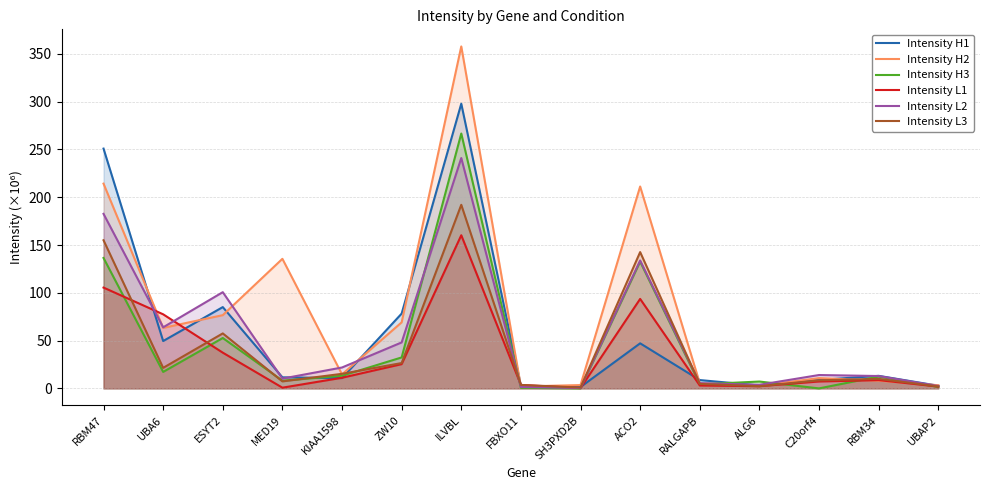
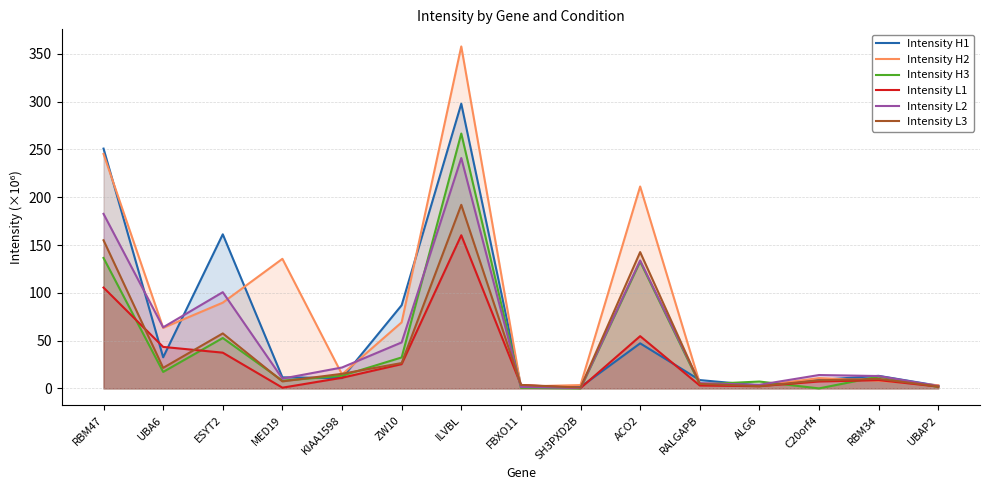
  {
    "Intensity H1": {
      "RBM47": 250,
-     "UBA6": 50,
-     "ESYT2": 90,
-     "ZW10": 80,
+     "UBA6": 30,
+     "ESYT2": 160,
+     "ZW10": 90,
      "ILVBL": 300,
      "ACO2": 50,
      "RALGAPB": 10
    },
    "Intensity H2": {
-     "RBM47": 210,
-     "ESYT2": 80,
+     "RBM47": 250,
+     "ESYT2": 90,
      "MED19": 140,
      "ZW10": 70,
      "ILVBL": 360,
      "ACO2": 210
    },
    "Intensity H3": {
      "RBM47": 140,
      "UBA6": 20,
      "ESYT2": 50,
      "ZW10": 30,
      "ILVBL": 270,
      "ALG6": 10,
      "C20orf4": 0
    },
    "Intensity L1": {
      "RBM47": 110,
-     "UBA6": 80,
+     "UBA6": 40,
      "ESYT2": 40,
      "MED19": 0,
      "ILVBL": 160,
-     "ACO2": 90
+     "ACO2": 50
    },
    "Intensity L2": {
      "RBM47": 180,
      "ESYT2": 100,
      "KIAA1598": 20,
      "ZW10": 50,
      "ILVBL": 240,
      "C20orf4": 10
    },
    "Intensity L3": {
      "RBM47": 160,
      "UBA6": 20,
      "ESYT2": 60,
      "ILVBL": 190,
      "ACO2": 140
    }
  }
